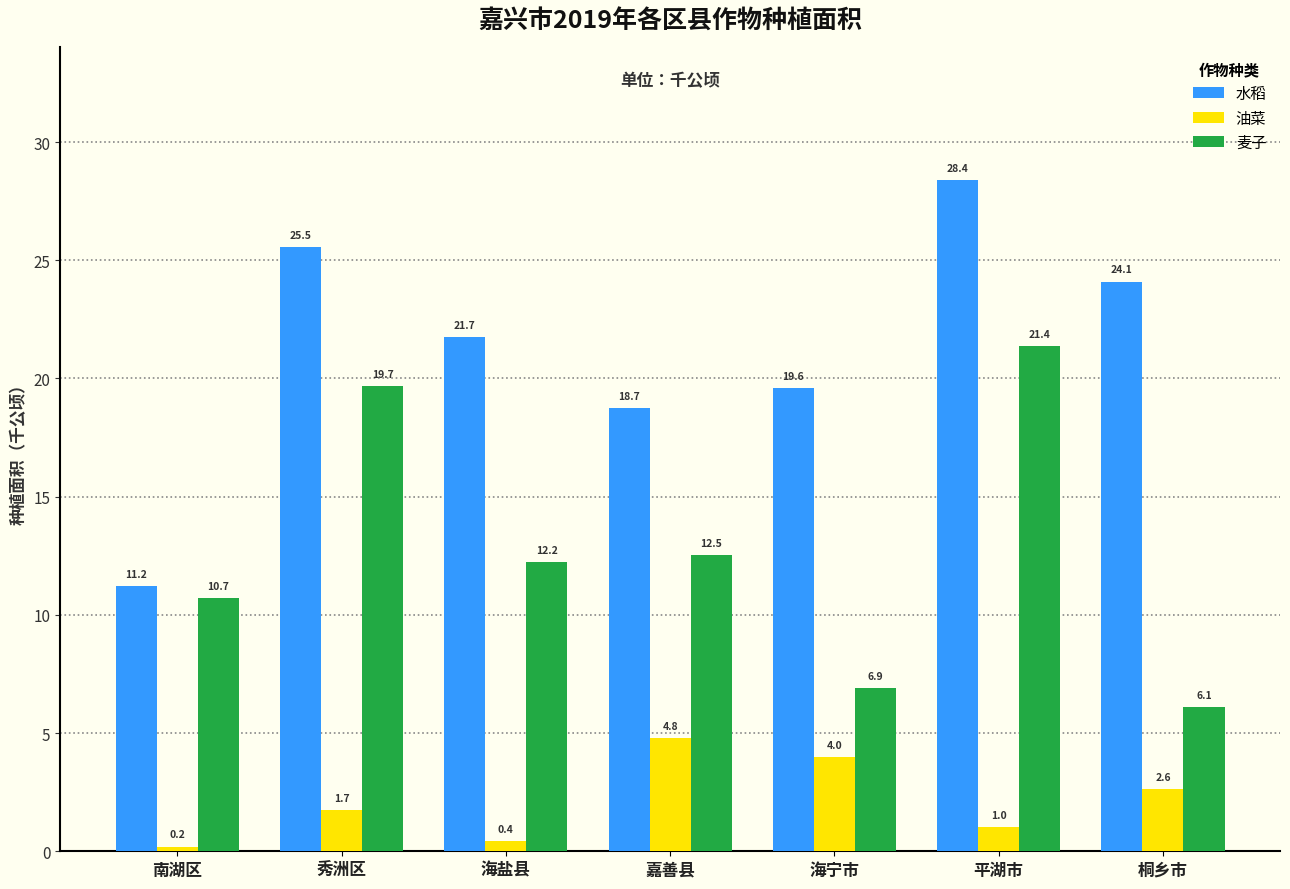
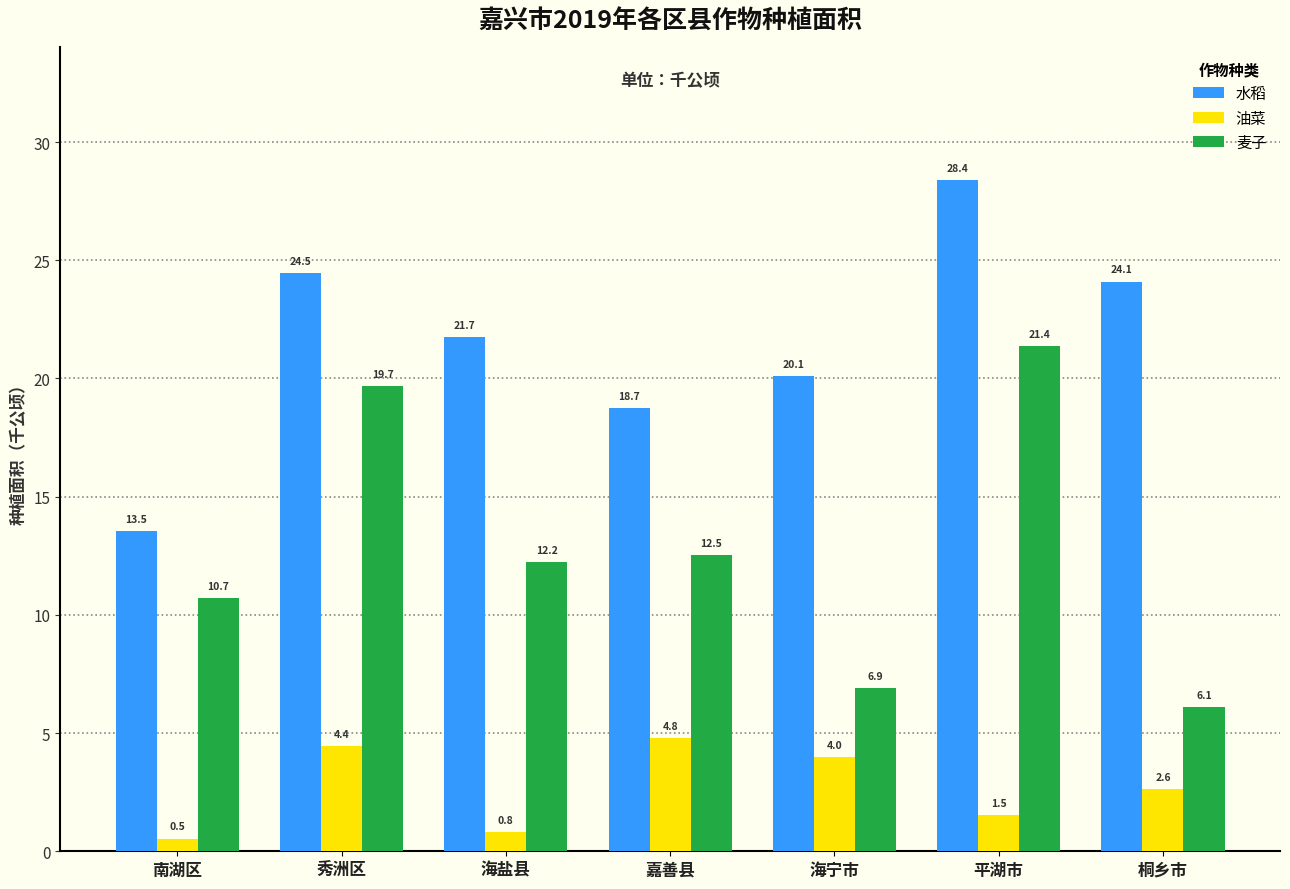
  {
    "水稻": {
-     "南湖区": 11.2,
-     "秀洲区": 25.5,
+     "南湖区": 13.5,
+     "秀洲区": 24.5,
      "海盐县": 21.7,
      "嘉善县": 18.7,
-     "海宁市": 19.6,
+     "海宁市": 20.1,
      "平湖市": 28.4,
      "桐乡市": 24.1
    },
    "油菜": {
-     "南湖区": 0.2,
-     "秀洲区": 1.7,
-     "海盐县": 0.4,
+     "南湖区": 0.5,
+     "秀洲区": 4.4,
+     "海盐县": 0.8,
      "嘉善县": 4.8,
      "海宁市": 4.0,
-     "平湖市": 1.0,
+     "平湖市": 1.5,
      "桐乡市": 2.6
    },
    "麦子": {
      "南湖区": 10.7,
      "秀洲区": 19.7,
      "海盐县": 12.2,
      "嘉善县": 12.5,
      "海宁市": 6.9,
      "平湖市": 21.4,
      "桐乡市": 6.1
    }
  }
